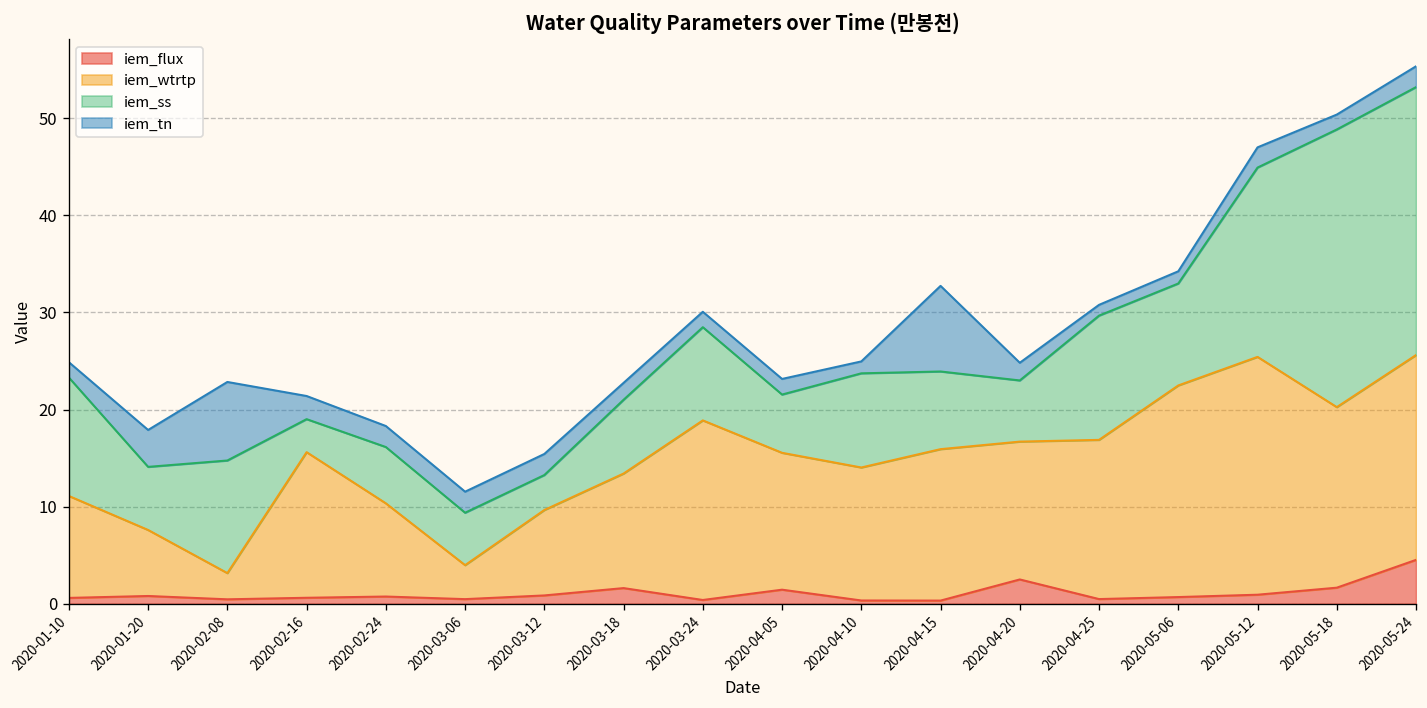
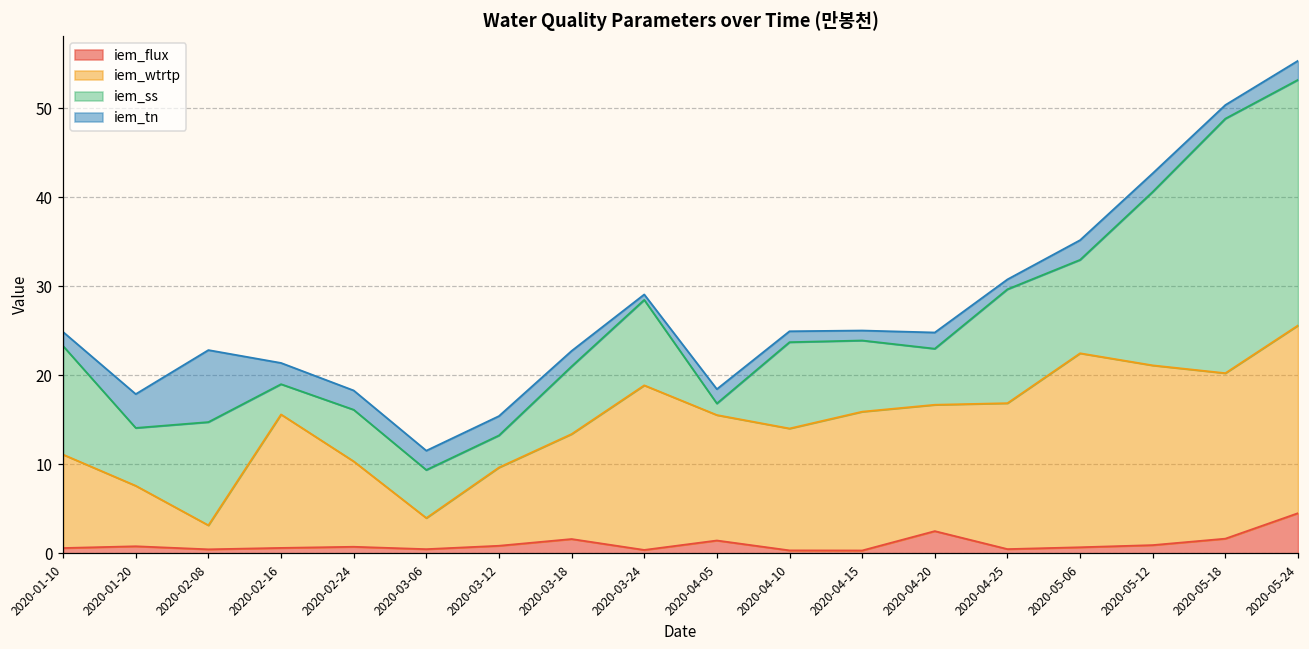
  {
    "iem_flux": {
      "2020-01-10": 1,
      "2020-01-20": 1,
      "2020-02-08": 0,
      "2020-02-16": 1,
      "2020-02-24": 1,
      "2020-03-06": 0,
      "2020-03-12": 1,
      "2020-03-18": 2,
      "2020-03-24": 0,
      "2020-04-05": 1,
      "2020-04-10": 0,
      "2020-04-15": 0,
      "2020-04-20": 3,
      "2020-04-25": 0,
      "2020-05-06": 1,
      "2020-05-12": 1,
      "2020-05-18": 2,
      "2020-05-24": 5
    },
    "iem_wtrtp": {
      "2020-01-10": 11,
      "2020-01-20": 7,
      "2020-02-08": 3,
      "2020-02-16": 15,
      "2020-02-24": 10,
      "2020-03-06": 4,
      "2020-03-12": 9,
      "2020-03-18": 12,
      "2020-03-24": 19,
      "2020-04-05": 14,
      "2020-04-10": 14,
      "2020-04-15": 16,
      "2020-04-20": 14,
      "2020-04-25": 16,
      "2020-05-06": 22,
-     "2020-05-12": 25,
+     "2020-05-12": 20,
      "2020-05-18": 19,
      "2020-05-24": 21
    },
    "iem_ss": {
      "2020-01-10": 12,
      "2020-01-20": 7,
      "2020-02-08": 12,
      "2020-02-16": 3,
      "2020-02-24": 6,
      "2020-03-06": 5,
      "2020-03-12": 4,
      "2020-03-18": 8,
      "2020-03-24": 10,
-     "2020-04-05": 6,
+     "2020-04-05": 1,
      "2020-04-10": 10,
      "2020-04-15": 8,
      "2020-04-20": 6,
      "2020-04-25": 13,
      "2020-05-06": 11,
      "2020-05-12": 19,
      "2020-05-18": 29,
      "2020-05-24": 28
    },
    "iem_tn": {
      "2020-01-10": 2,
      "2020-01-20": 4,
      "2020-02-08": 8,
      "2020-02-16": 2,
      "2020-02-24": 2,
      "2020-03-06": 2,
      "2020-03-12": 2,
      "2020-03-18": 2,
-     "2020-03-24": 2,
+     "2020-03-24": 1,
      "2020-04-05": 2,
      "2020-04-10": 1,
-     "2020-04-15": 9,
+     "2020-04-15": 1,
      "2020-04-20": 2,
      "2020-04-25": 1,
-     "2020-05-06": 1,
+     "2020-05-06": 2,
      "2020-05-12": 2,
      "2020-05-18": 2,
      "2020-05-24": 2
    }
  }
